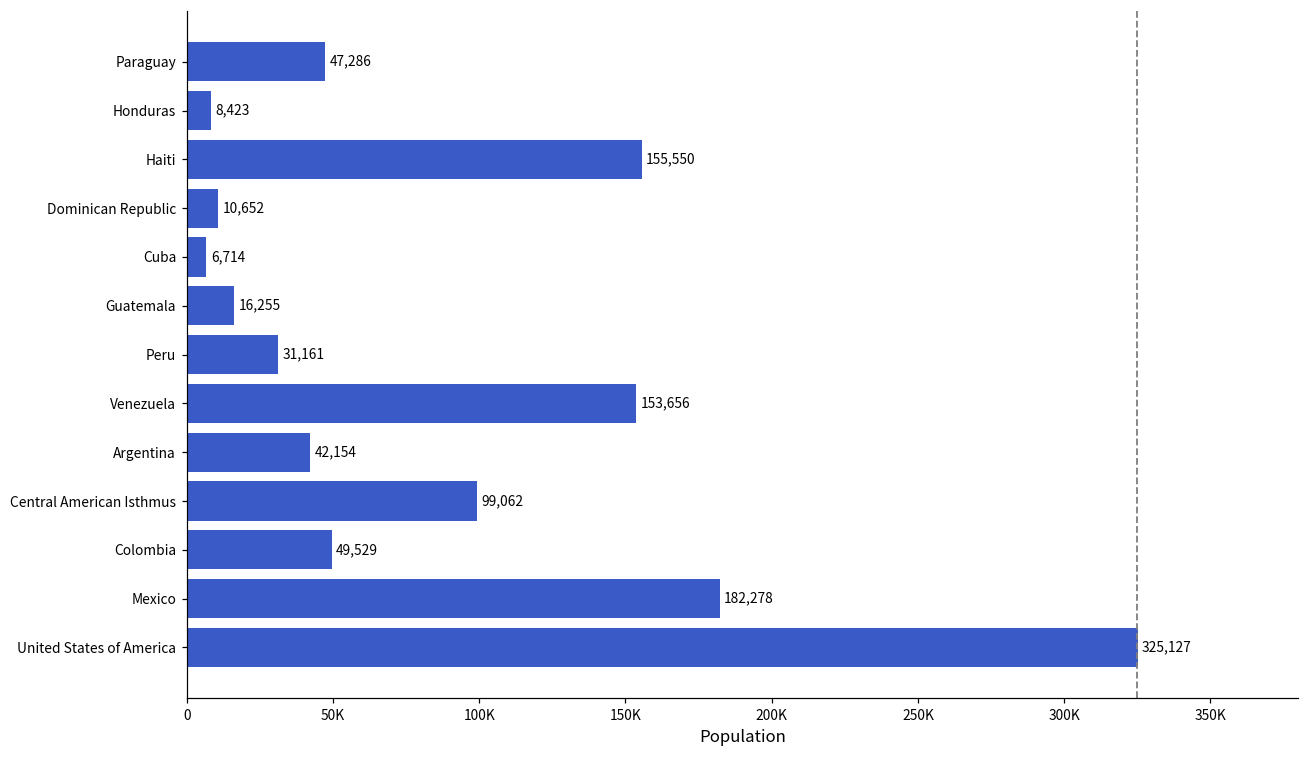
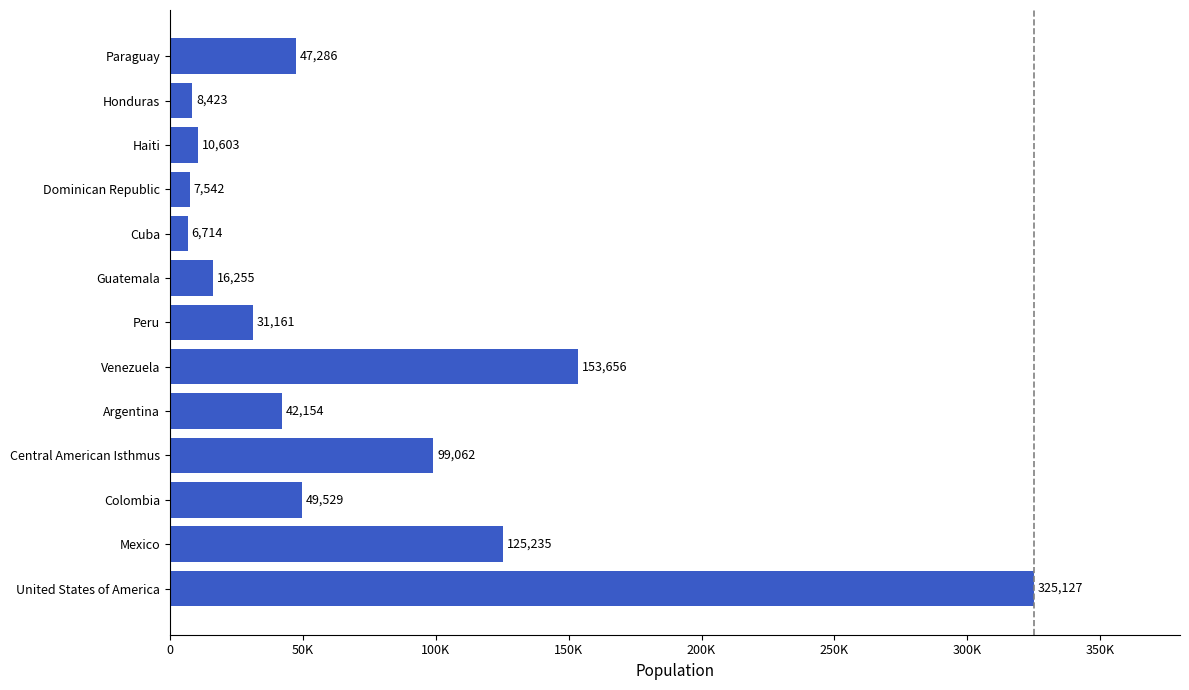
  {
    "Paraguay": "47,286",
    "Honduras": "8,423",
-   "Haiti": "155,550",
-   "Dominican Republic": "10,652",
+   "Haiti": "10,603",
+   "Dominican Republic": "7,542",
    "Cuba": "6,714",
    "Guatemala": "16,255",
    "Peru": "31,161",
    "Venezuela": "153,656",
    "Argentina": "42,154",
    "Central American Isthmus": "99,062",
    "Colombia": "49,529",
-   "Mexico": "182,278",
+   "Mexico": "125,235",
    "United States of America": "325,127"
  }
